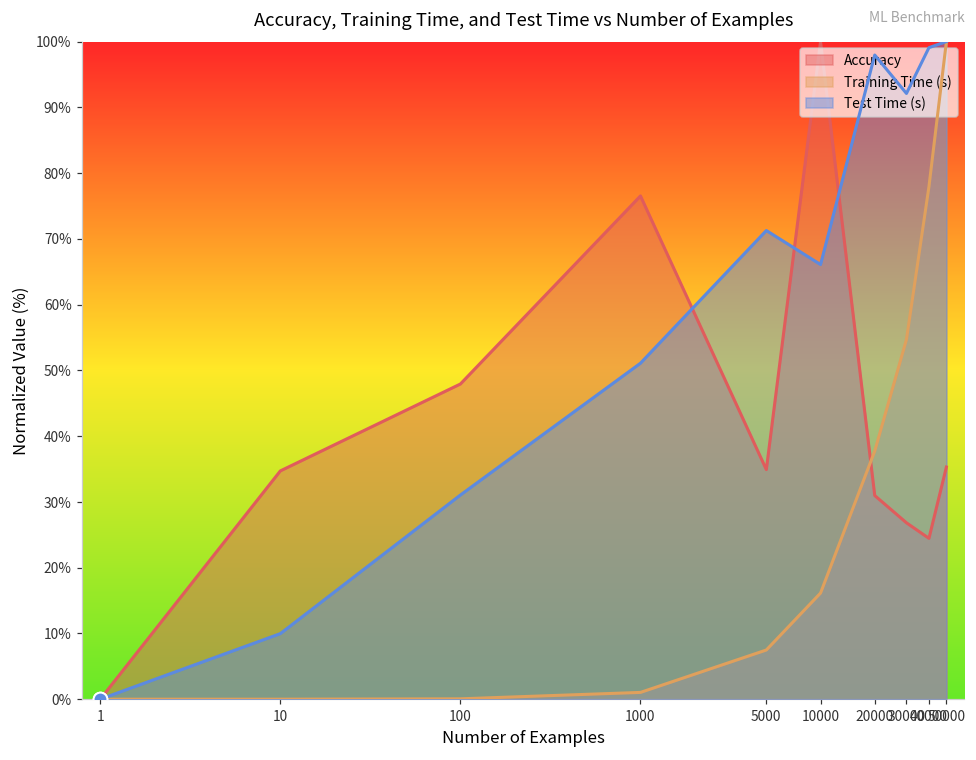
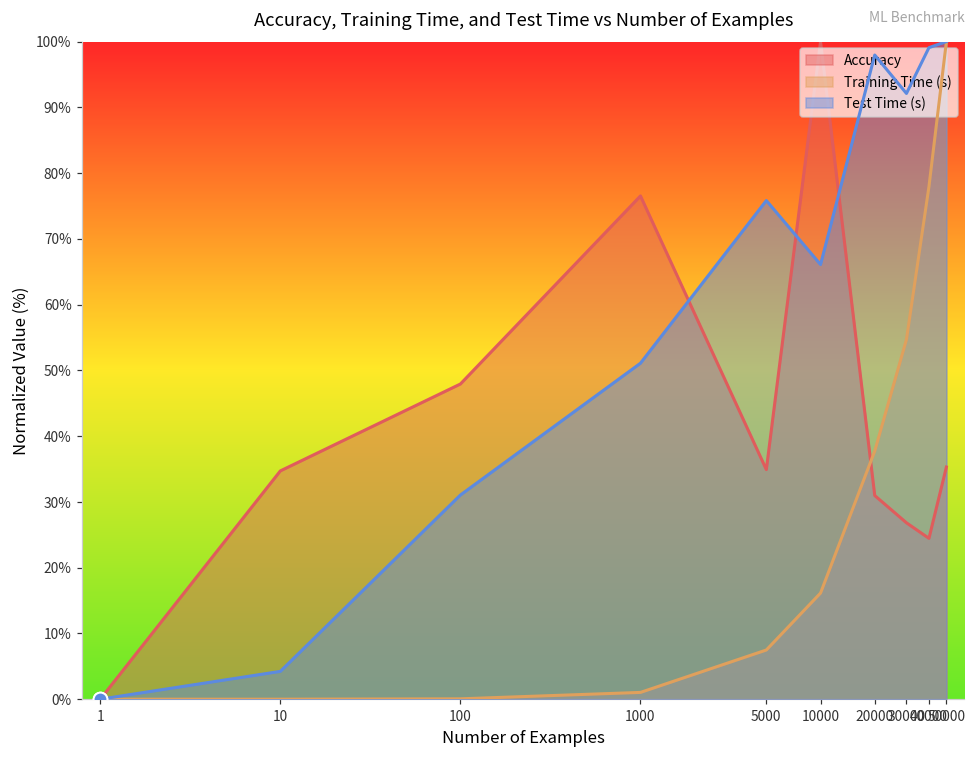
  {
    "Test Time (s)": {
-     "10": "10%",
+     "10": "4%",
      "100": "31%",
      "1000": "51%",
-     "5000": "71%",
+     "5000": "76%",
      "10000": "66%"
    }
  }
